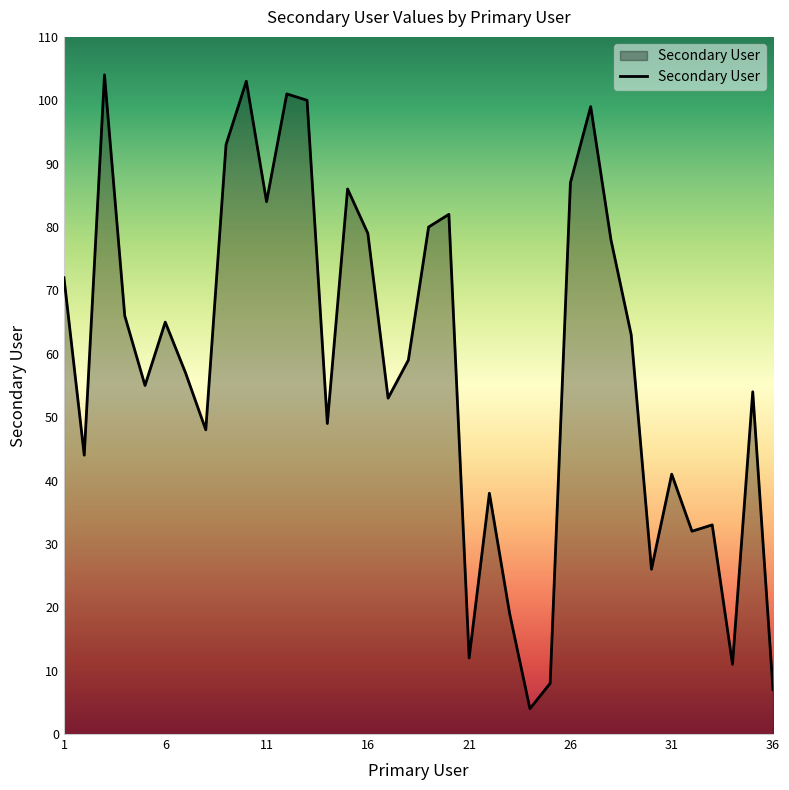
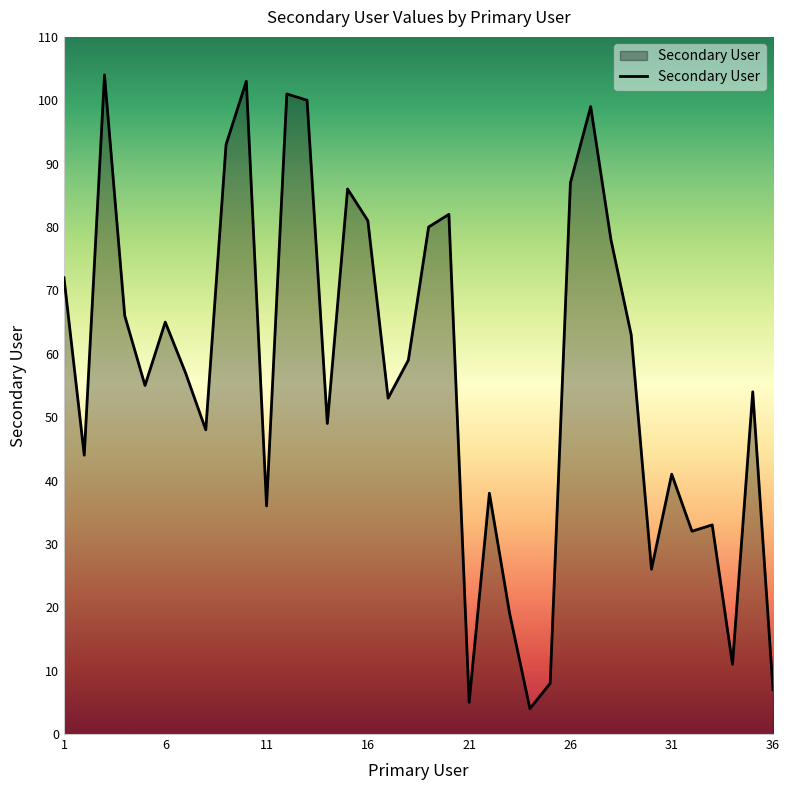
  {
    "1": 72,
    "6": 65,
-   "11": 84,
-   "16": 79,
-   "21": 12,
+   "11": 36,
+   "16": 81,
+   "21": 5,
    "26": 87,
    "31": 41,
    "36": 7
  }
